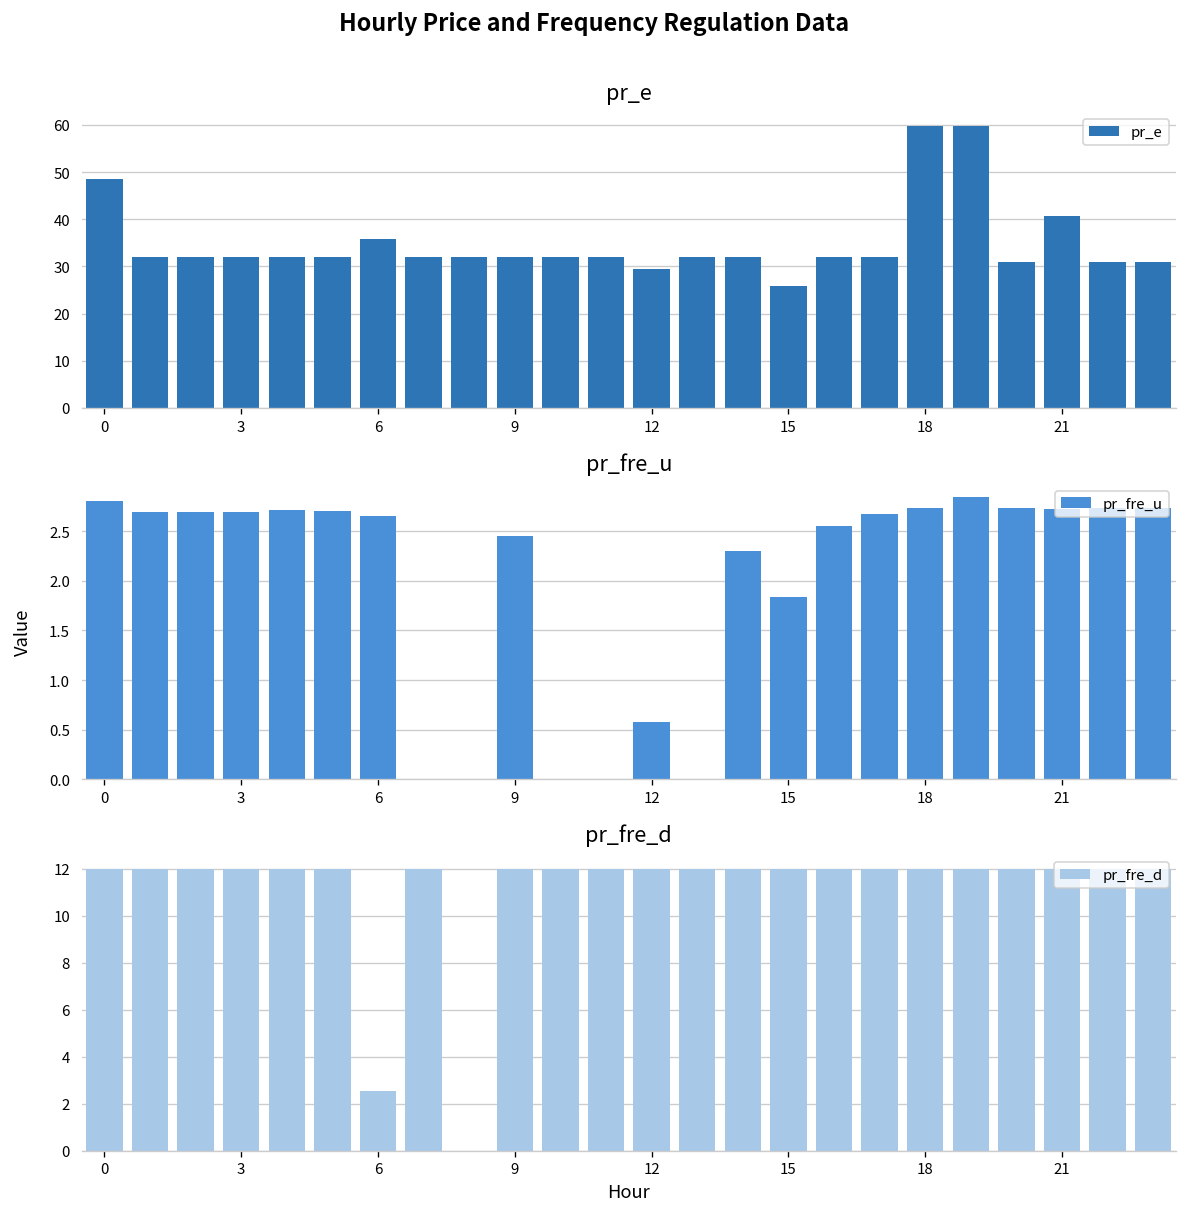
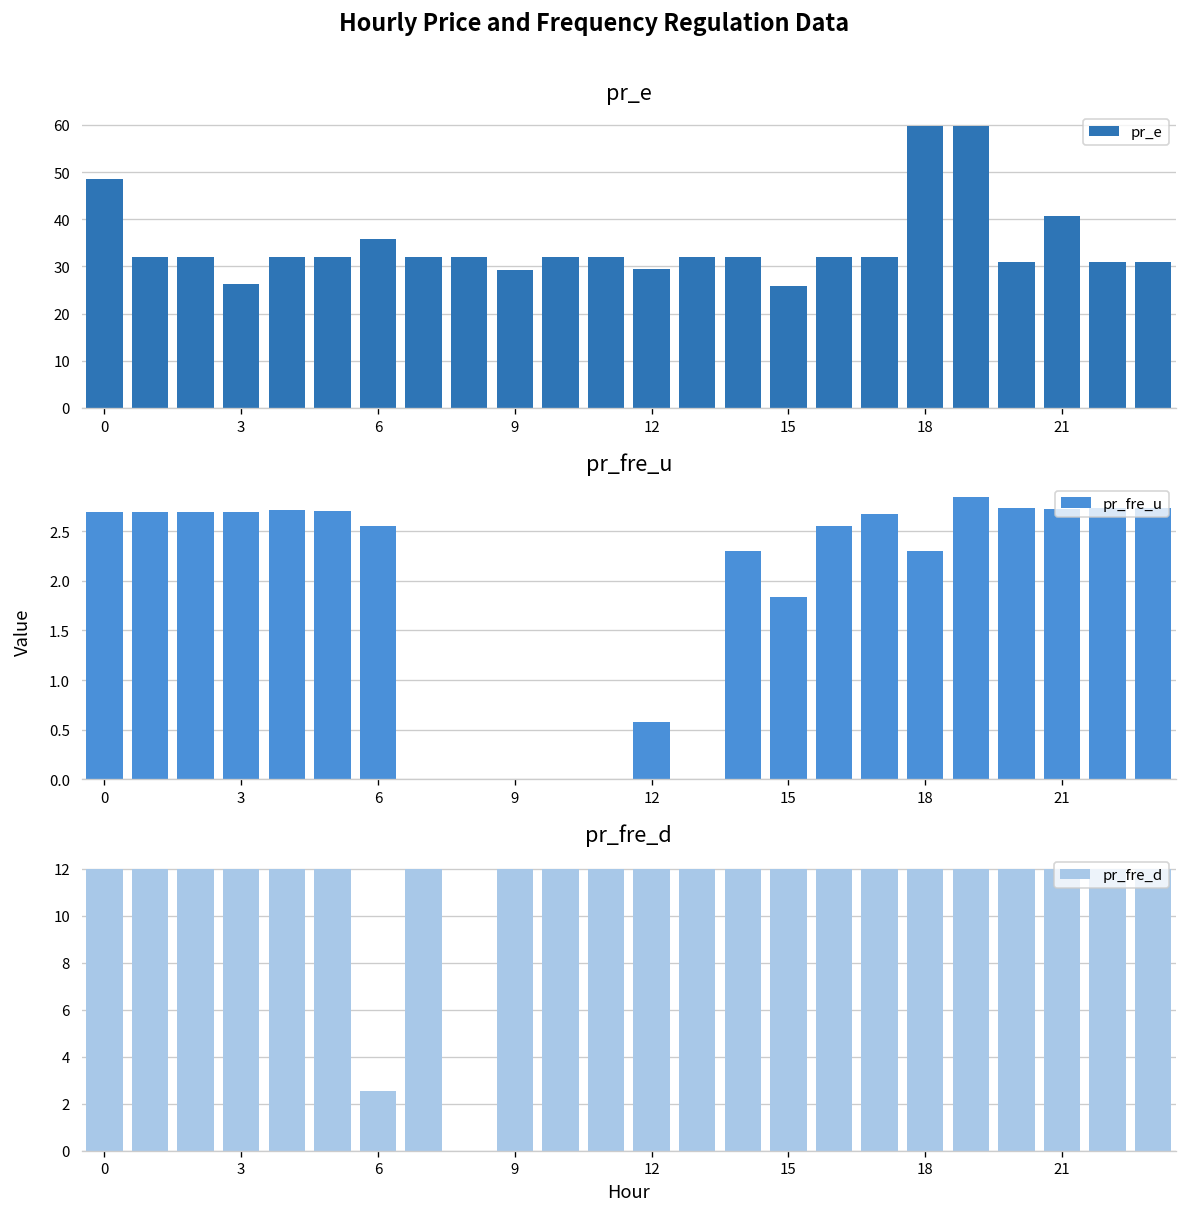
  {
    "pr_e": {
      "0": 48,
-     "3": 32,
+     "3": 26,
      "6": 36,
-     "9": 32,
+     "9": 29,
      "12": 29,
      "15": 26,
      "18": 60,
      "21": 41
    },
    "pr_fre_u": {
-     "0": 2.8,
+     "0": 2.7,
      "3": 2.7,
-     "6": 2.7,
-     "9": 2.5,
+     "6": 2.5,
+     "9": 0.0,
      "12": 0.6,
      "15": 1.8,
-     "18": 2.7
+     "18": 2.3
    },
    "pr_fre_d": {
      "0": 12.0,
      "3": 12.0,
      "6": 2.5,
      "9": 12.0,
      "12": 12.0,
      "15": 12.0,
      "18": 12.0
    }
  }
